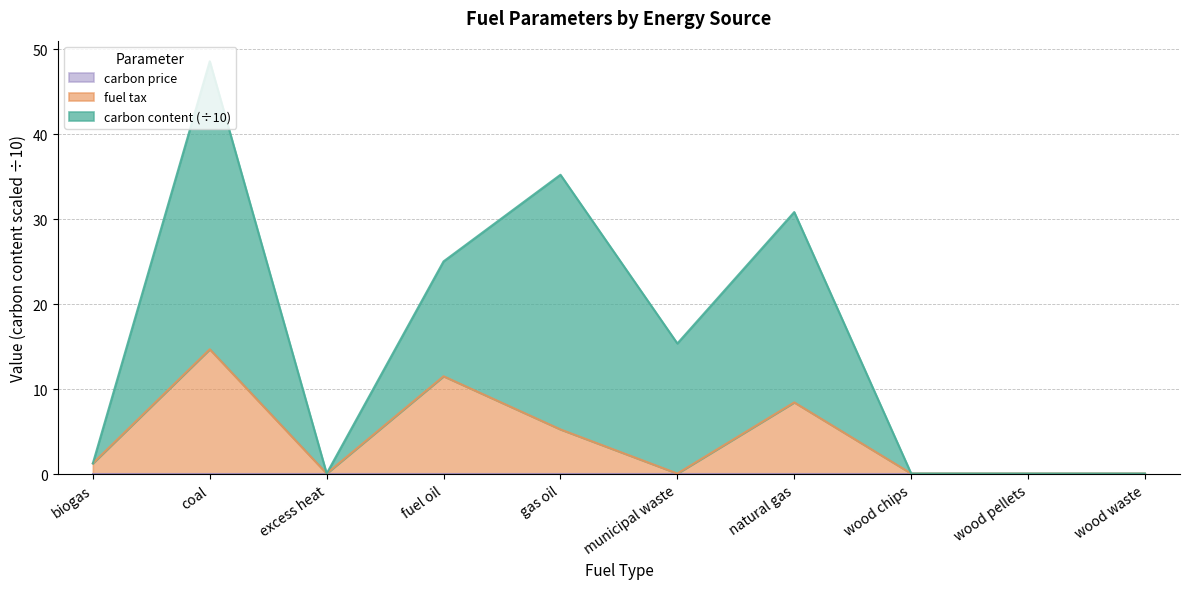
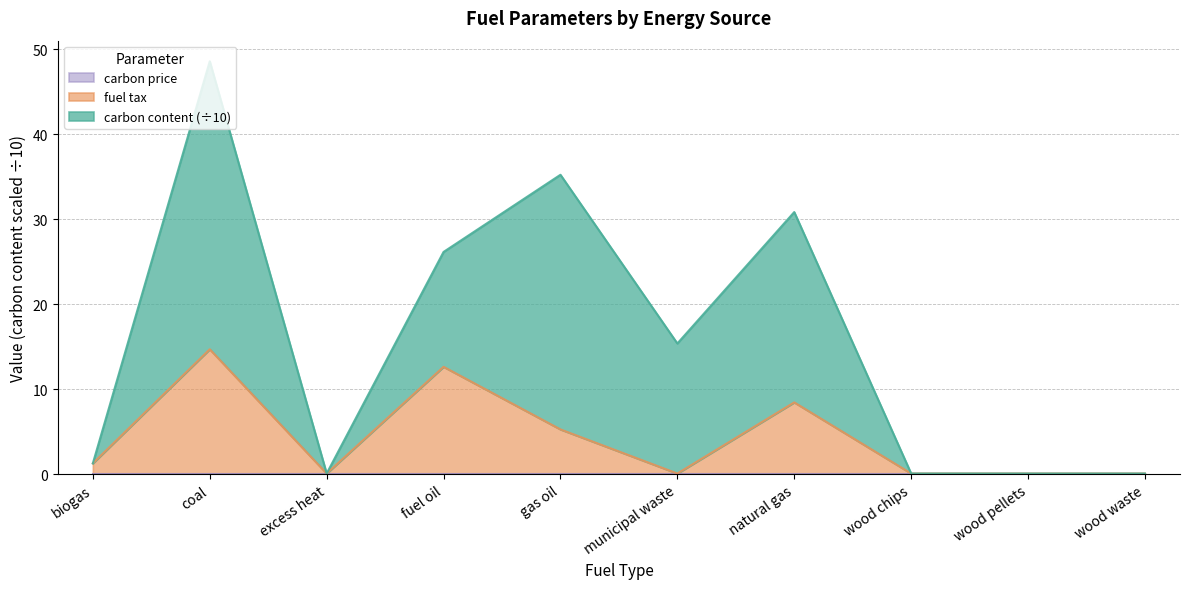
  {
    "carbon price": {
      "biogas": 0,
      "coal": 0,
      "fuel oil": 0,
      "gas oil": 0,
      "natural gas": 0
    },
    "fuel tax": {
      "coal": 15,
-     "fuel oil": 12,
+     "fuel oil": 13,
      "gas oil": 5,
      "natural gas": 8
    },
    "carbon content (÷10)": {
      "fuel oil": 14,
      "gas oil": 35,
      "municipal waste": 15,
      "natural gas": 31
    }
  }
